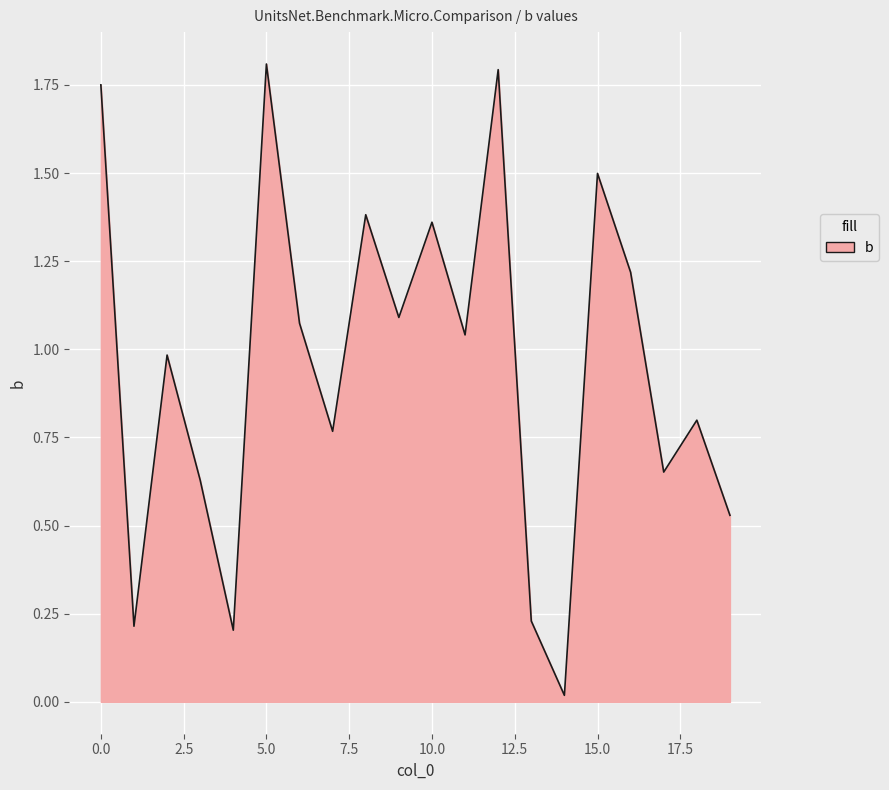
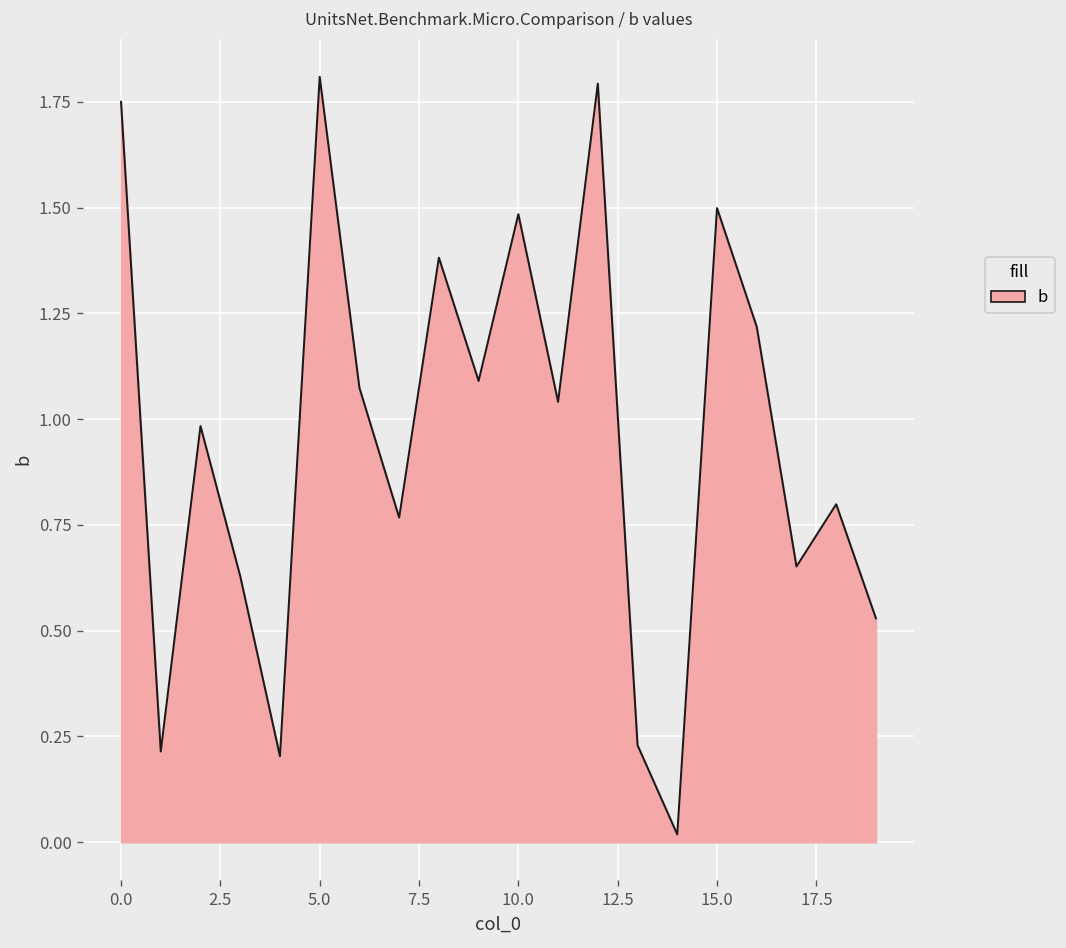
  {
    "0.0": 1.75,
    "5.0": 1.81,
-   "10.0": 1.36,
+   "10.0": 1.48,
    "15.0": 1.50
  }
